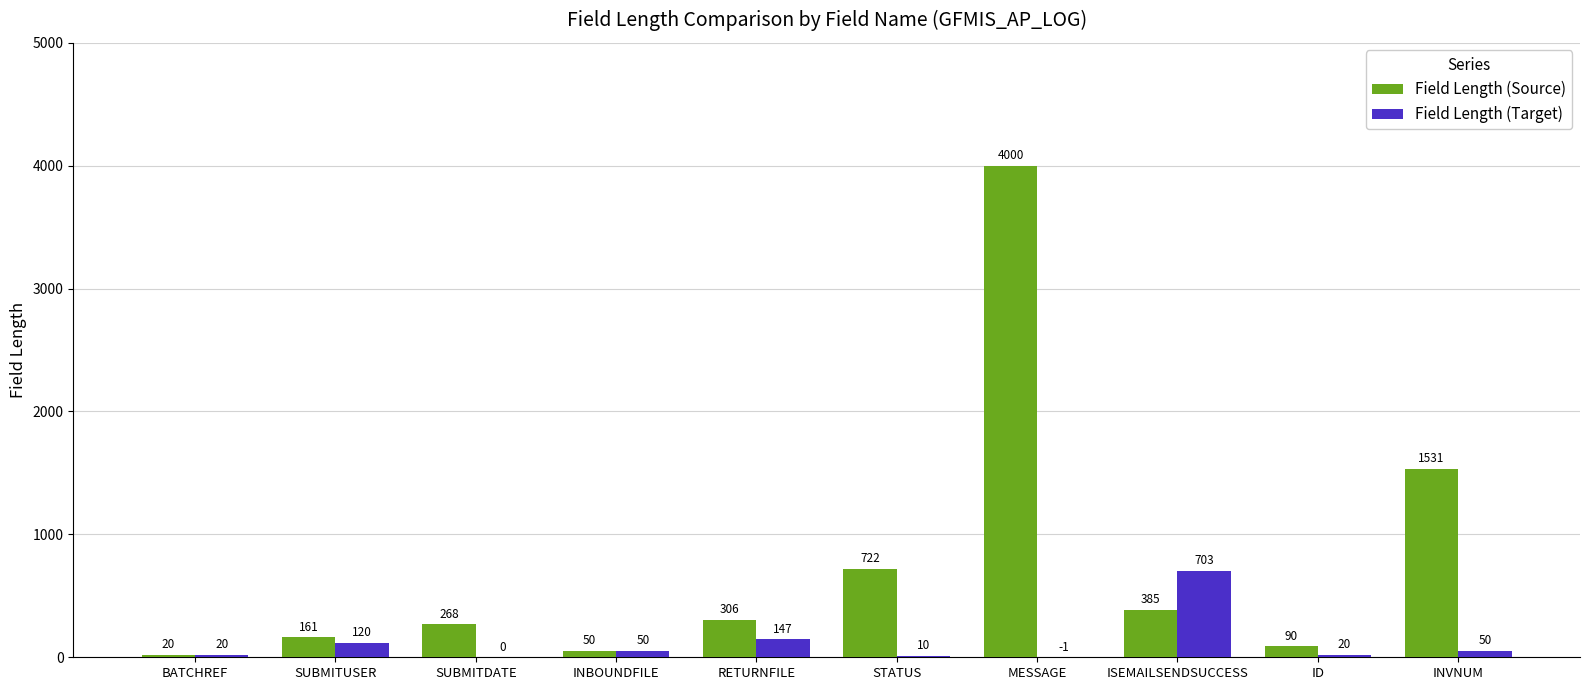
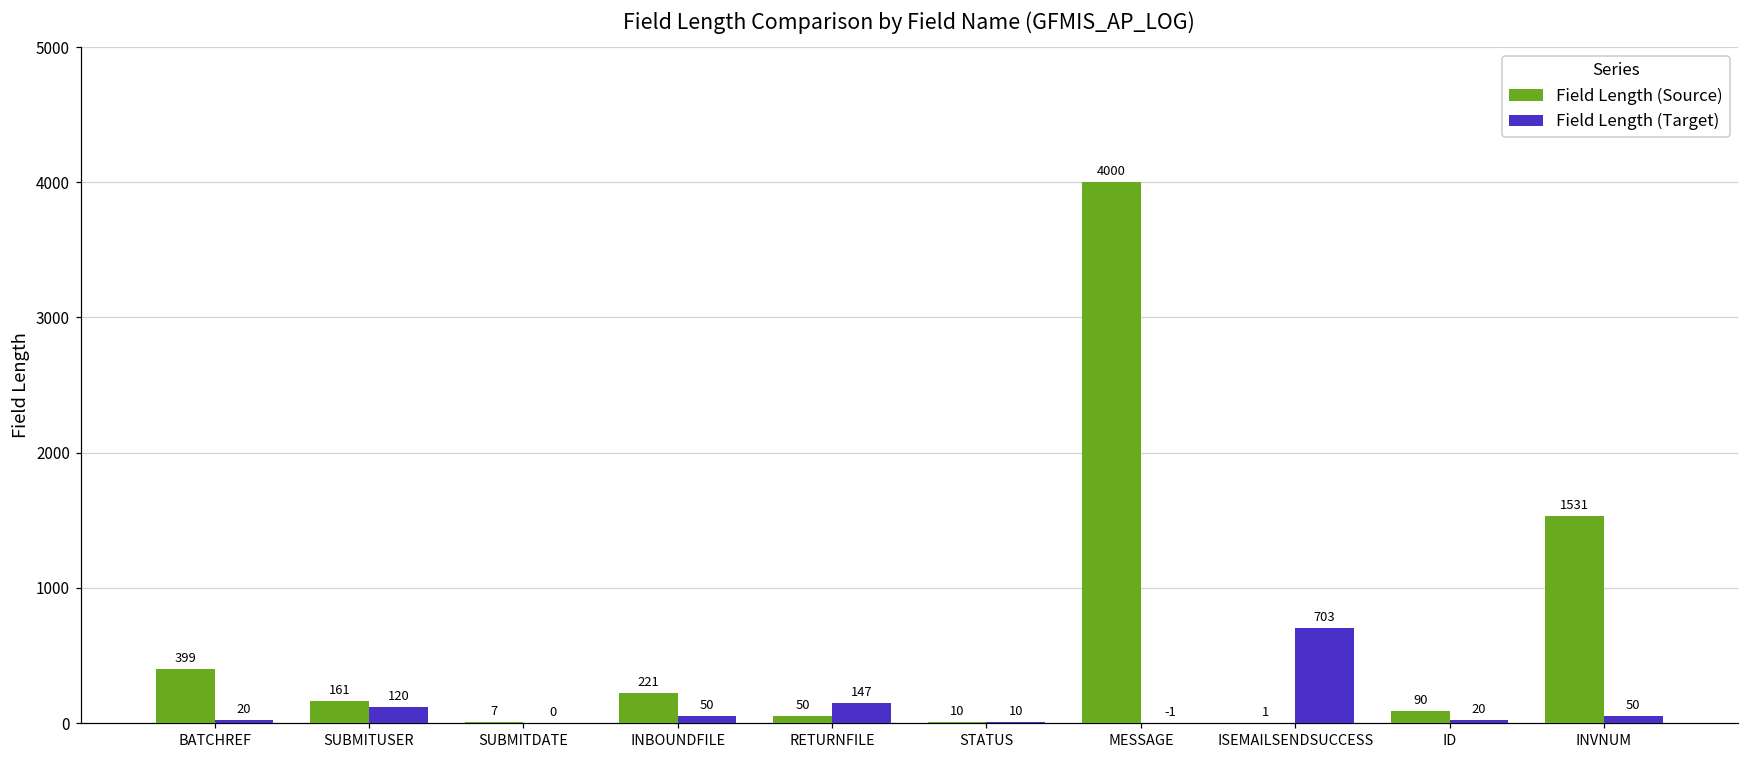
  {
    "Field Length (Source)": {
-     "BATCHREF": 20,
+     "BATCHREF": 399,
      "SUBMITUSER": 161,
-     "SUBMITDATE": 268,
-     "INBOUNDFILE": 50,
-     "RETURNFILE": 306,
-     "STATUS": 722,
+     "SUBMITDATE": 7,
+     "INBOUNDFILE": 221,
+     "RETURNFILE": 50,
+     "STATUS": 10,
      "MESSAGE": 4000,
-     "ISEMAILSENDSUCCESS": 385,
+     "ISEMAILSENDSUCCESS": 1,
      "ID": 90,
      "INVNUM": 1531
    },
    "Field Length (Target)": {
      "BATCHREF": 20,
      "SUBMITUSER": 120,
      "SUBMITDATE": 0,
      "INBOUNDFILE": 50,
      "RETURNFILE": 147,
      "STATUS": 10,
      "ISEMAILSENDSUCCESS": 703,
      "ID": 20,
      "INVNUM": 50
    }
  }
